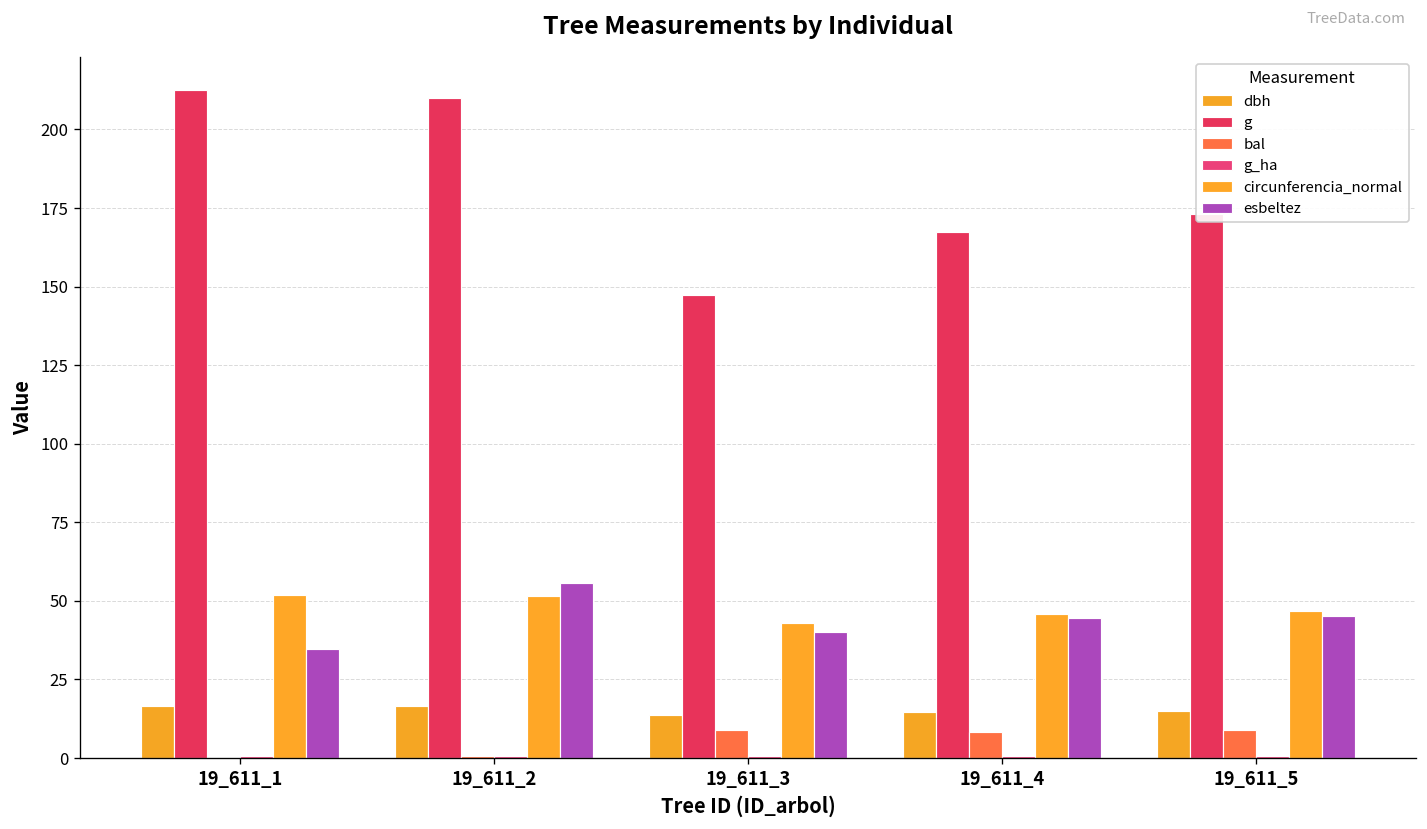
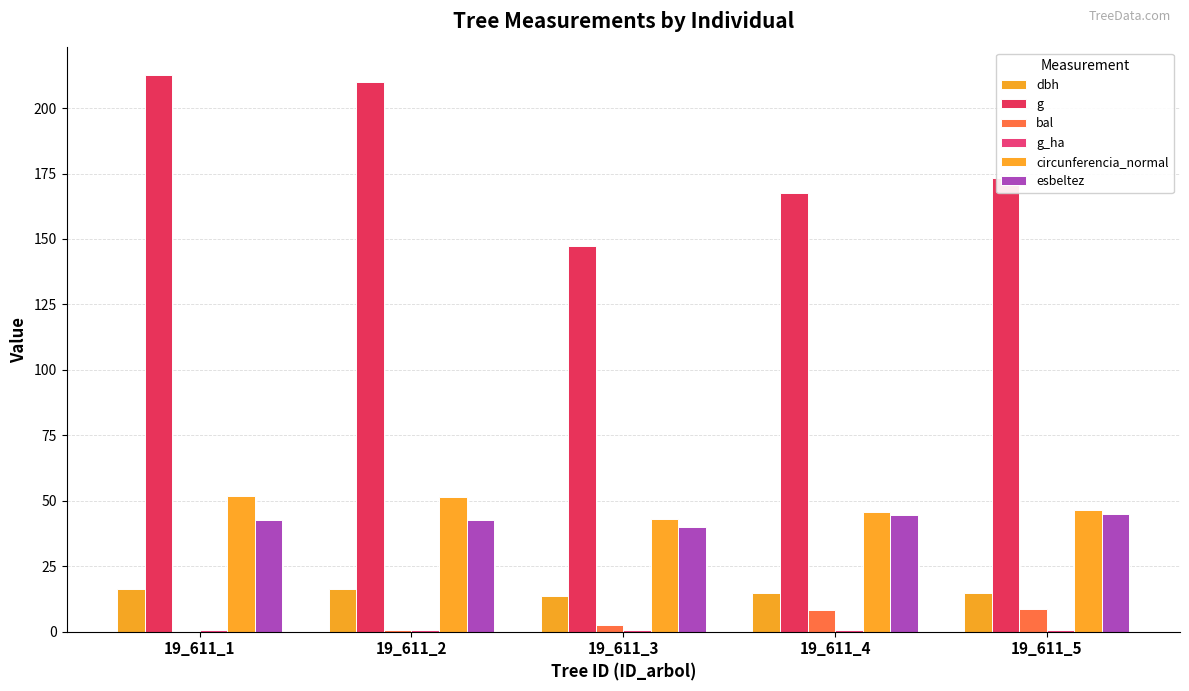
  {
    "bal": {
      "19_611_1": 0,
-     "19_611_3": 9,
+     "19_611_3": 2,
      "19_611_4": 8,
      "19_611_5": 9
    },
    "esbeltez": {
-     "19_611_1": 35,
-     "19_611_2": 55,
+     "19_611_1": 43,
+     "19_611_2": 43,
      "19_611_3": 40,
      "19_611_4": 45,
      "19_611_5": 45
    }
  }
